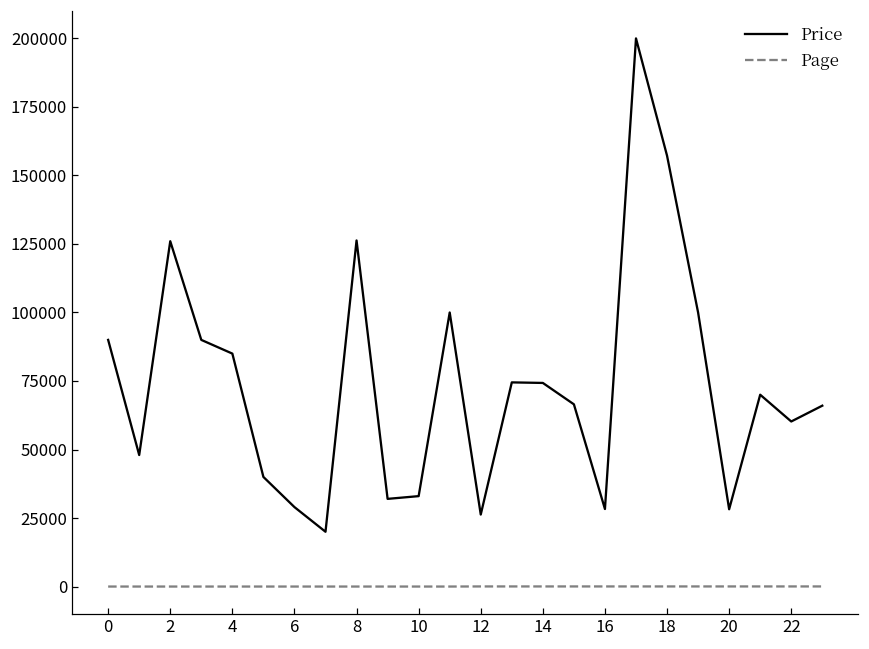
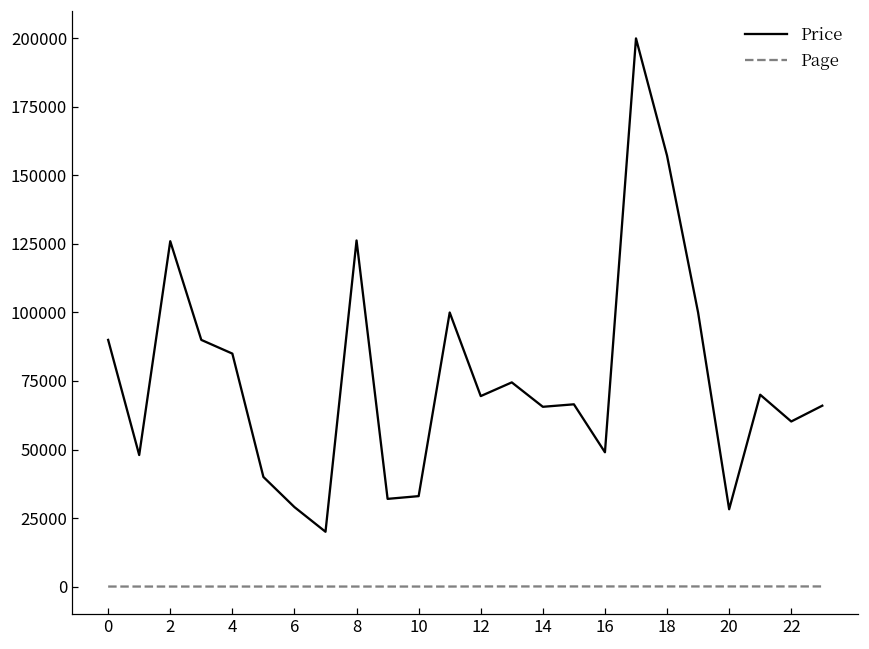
  {
    "Price": {
      "0": 90000,
      "2": 126000,
      "4": 85000,
      "6": 29000,
      "8": 126000,
      "10": 33000,
-     "12": 26000,
-     "14": 74000,
-     "16": 28000,
+     "12": 69000,
+     "14": 66000,
+     "16": 49000,
      "18": 157000,
      "20": 28000,
      "22": 60000
    },
    "Page": {
      "0": 0,
      "2": 0,
      "4": 0,
      "6": 0,
      "8": 0,
      "10": 0,
      "12": 0,
      "14": 0,
      "16": 0,
      "18": 0,
      "20": 0,
      "22": 0
    }
  }
